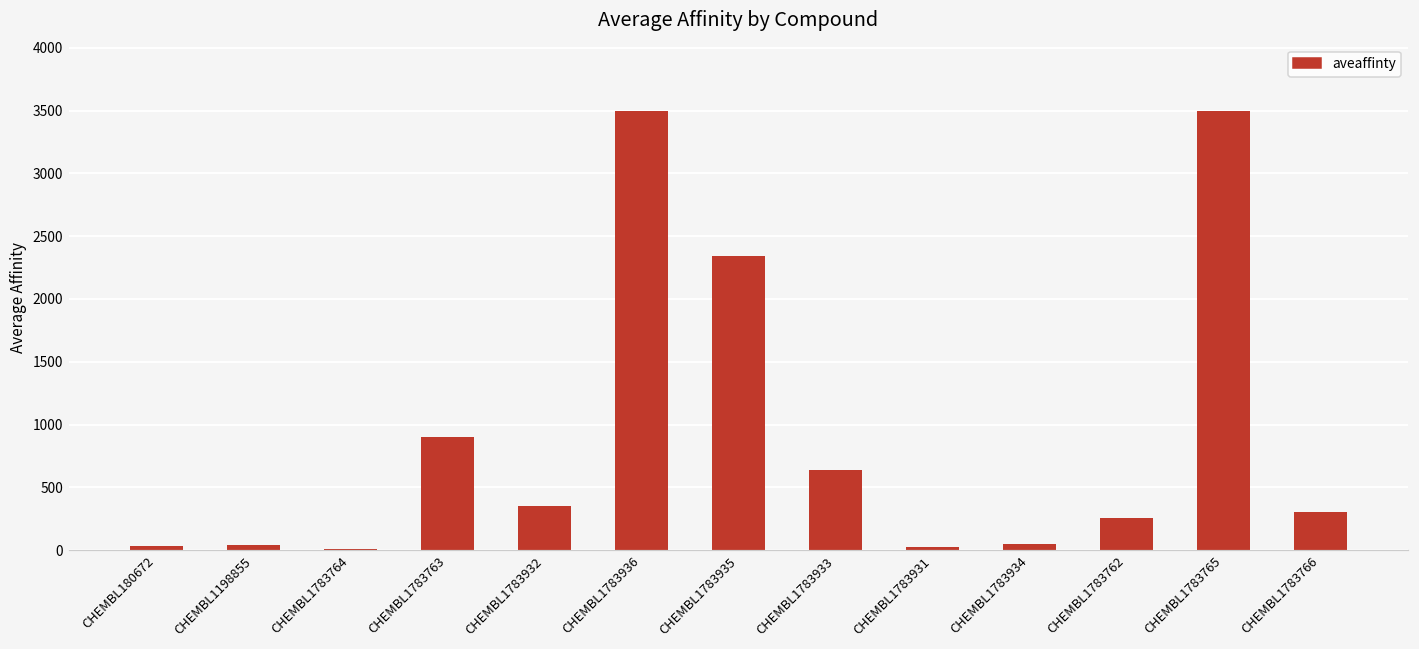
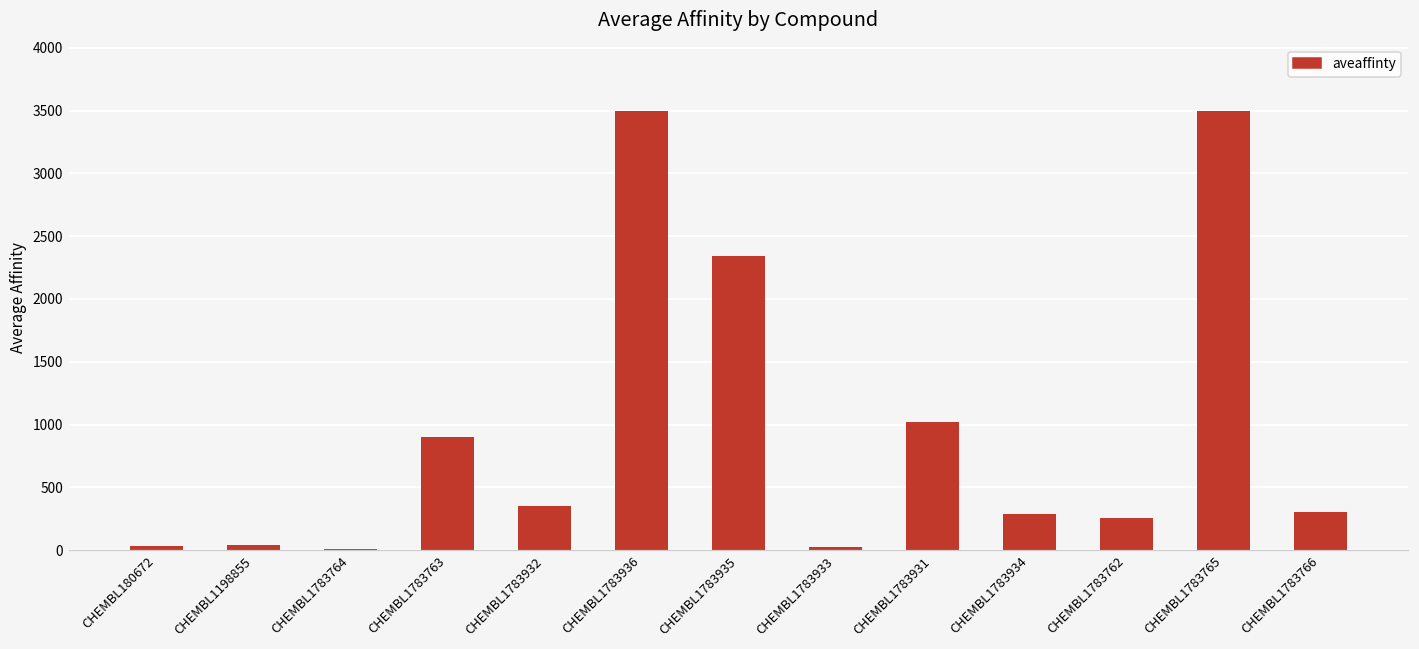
  {
    "CHEMBL180672": 30,
    "CHEMBL1198855": 40,
    "CHEMBL1783763": 900,
    "CHEMBL1783932": 350,
    "CHEMBL1783936": 3500,
    "CHEMBL1783935": 2350,
-   "CHEMBL1783933": 640,
-   "CHEMBL1783931": 20,
-   "CHEMBL1783934": 50,
+   "CHEMBL1783933": 30,
+   "CHEMBL1783931": 1020,
+   "CHEMBL1783934": 290,
    "CHEMBL1783762": 260,
    "CHEMBL1783765": 3500,
    "CHEMBL1783766": 300
  }
